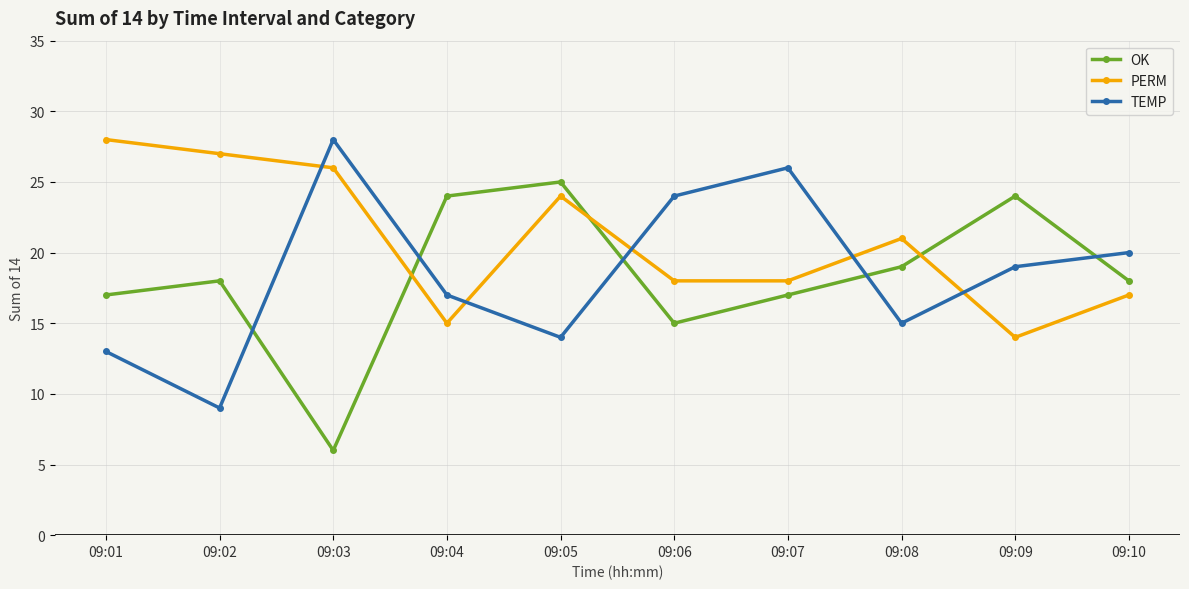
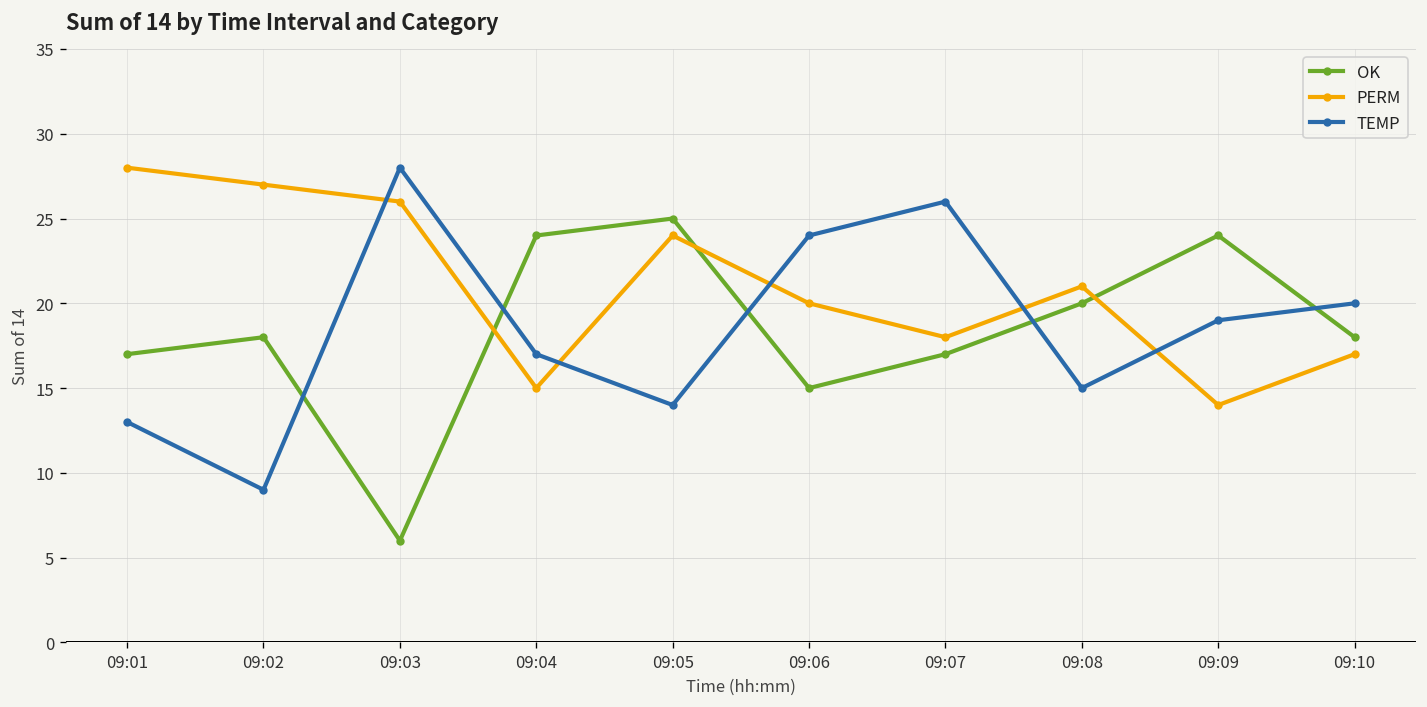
  {
    "OK": {
      "09:01": 17,
      "09:02": 18,
      "09:03": 6,
      "09:04": 24,
      "09:05": 25,
      "09:06": 15,
      "09:07": 17,
-     "09:08": 19,
+     "09:08": 20,
      "09:09": 24,
      "09:10": 18
    },
    "PERM": {
      "09:01": 28,
      "09:02": 27,
      "09:03": 26,
      "09:04": 15,
      "09:05": 24,
-     "09:06": 18,
+     "09:06": 20,
      "09:07": 18,
      "09:08": 21,
      "09:09": 14,
      "09:10": 17
    },
    "TEMP": {
      "09:01": 13,
      "09:02": 9,
      "09:03": 28,
      "09:04": 17,
      "09:05": 14,
      "09:06": 24,
      "09:07": 26,
      "09:08": 15,
      "09:09": 19,
      "09:10": 20
    }
  }
